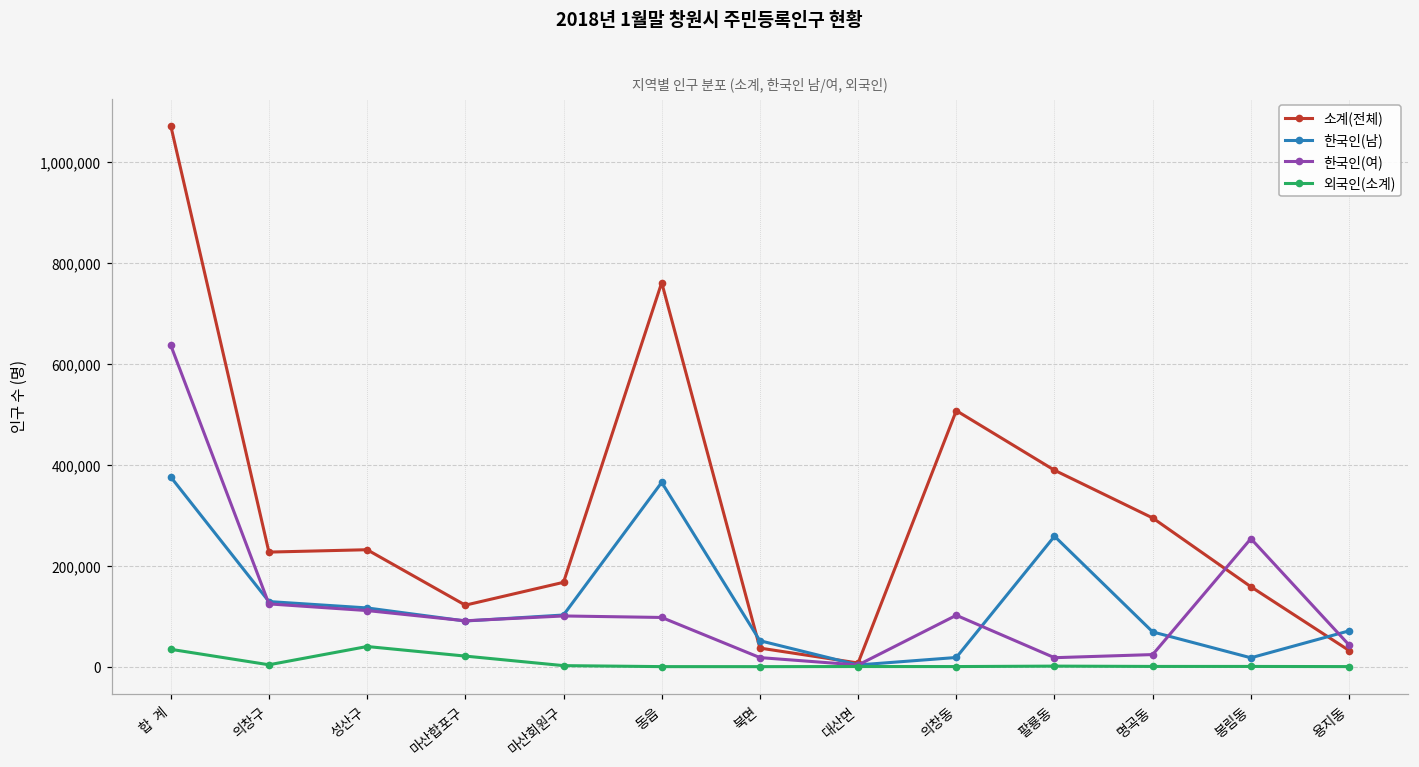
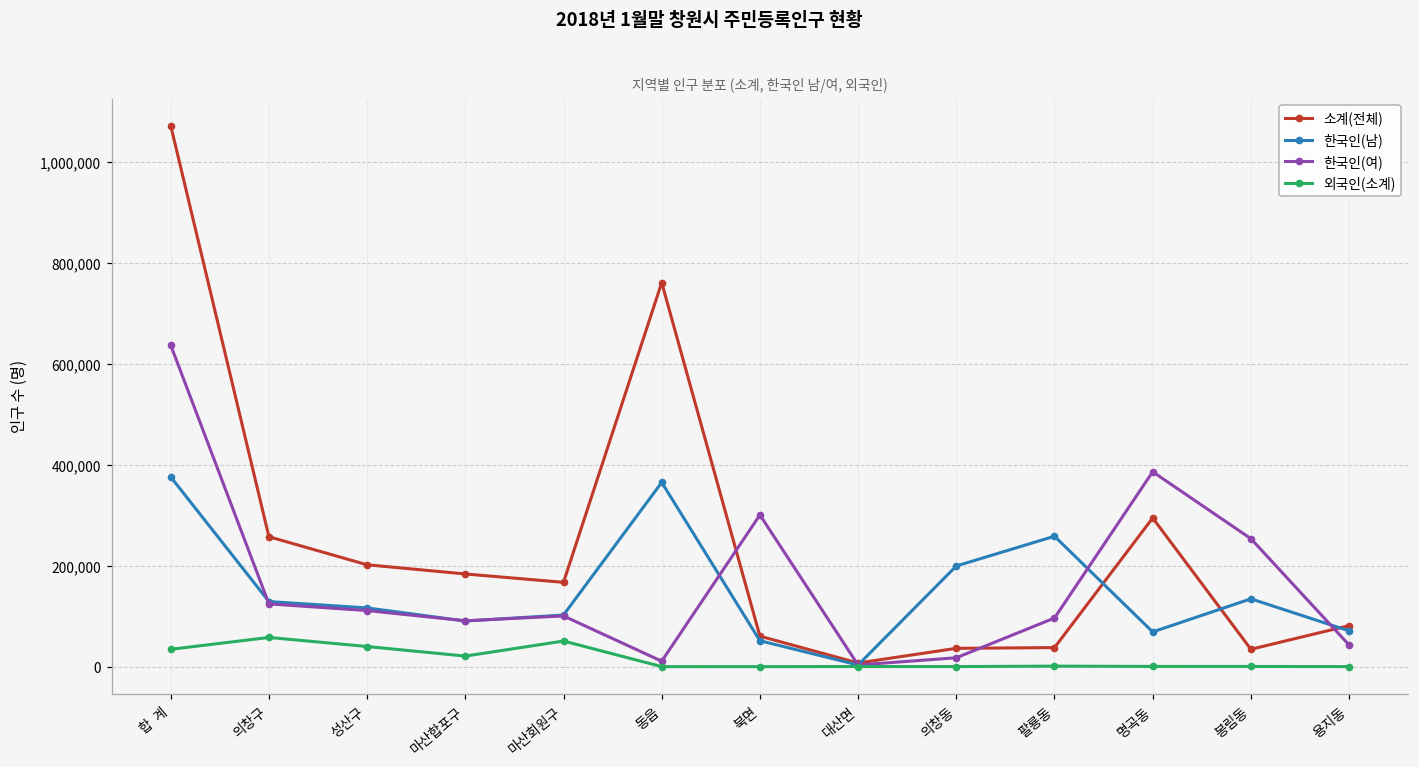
  {
    "소계(전체)": {
      "합 계": "1,070,000",
-     "의창구": "230,000",
-     "성산구": "230,000",
-     "마산합포구": "120,000",
+     "의창구": "260,000",
+     "성산구": "200,000",
+     "마산합포구": "180,000",
      "마산회원구": "170,000",
      "동읍": "760,000",
-     "북면": "40,000",
-     "의창동": "510,000",
-     "팔룡동": "390,000",
+     "북면": "60,000",
+     "의창동": "40,000",
+     "팔룡동": "40,000",
      "명곡동": "290,000",
-     "봉림동": "160,000",
-     "용지동": "30,000"
+     "봉림동": "30,000",
+     "용지동": "80,000"
    },
    "한국인(남)": {
      "합 계": "380,000",
      "동읍": "370,000",
      "북면": "50,000",
-     "의창동": "20,000",
+     "의창동": "200,000",
      "팔룡동": "260,000",
      "명곡동": "70,000",
-     "봉림동": "20,000",
+     "봉림동": "130,000",
      "용지동": "70,000"
    },
    "한국인(여)": {
      "합 계": "640,000",
-     "동읍": "100,000",
-     "북면": "20,000",
-     "의창동": "100,000",
-     "팔룡동": "20,000",
-     "명곡동": "20,000",
+     "동읍": "10,000",
+     "북면": "300,000",
+     "의창동": "20,000",
+     "팔룡동": "100,000",
+     "명곡동": "390,000",
      "봉림동": "250,000",
      "용지동": "40,000"
    },
    "외국인(소계)": {
      "합 계": "30,000",
-     "의창구": "0",
+     "의창구": "60,000",
      "성산구": "40,000",
      "마산합포구": "20,000",
-     "마산회원구": "0",
+     "마산회원구": "50,000",
      "동읍": "0",
      "북면": "0",
      "의창동": "0",
      "팔룡동": "0",
      "명곡동": "0",
      "봉림동": "0",
      "용지동": "0"
    }
  }
